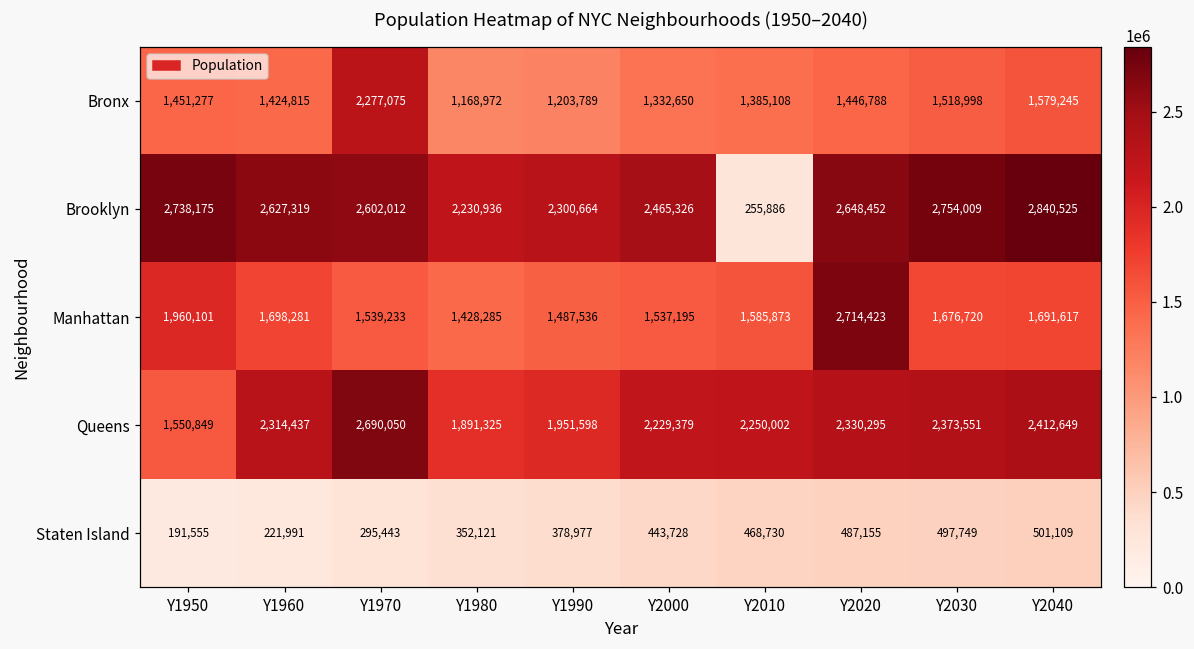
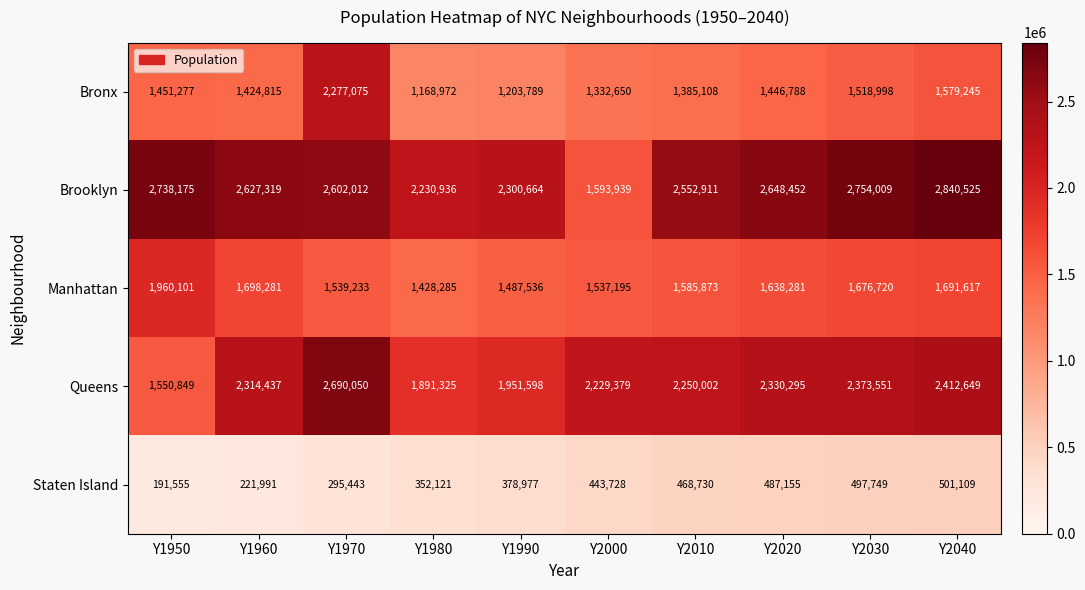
  {
    "Bronx": {
      "Y1950": "1,451,277",
      "Y1960": "1,424,815",
      "Y1970": "2,277,075",
      "Y1980": "1,168,972",
      "Y1990": "1,203,789",
      "Y2000": "1,332,650",
      "Y2010": "1,385,108",
      "Y2020": "1,446,788",
      "Y2030": "1,518,998",
      "Y2040": "1,579,245"
    },
    "Brooklyn": {
      "Y1950": "2,738,175",
      "Y1960": "2,627,319",
      "Y1970": "2,602,012",
      "Y1980": "2,230,936",
      "Y1990": "2,300,664",
-     "Y2000": "2,465,326",
-     "Y2010": "255,886",
+     "Y2000": "1,593,939",
+     "Y2010": "2,552,911",
      "Y2020": "2,648,452",
      "Y2030": "2,754,009",
      "Y2040": "2,840,525"
    },
    "Manhattan": {
      "Y1950": "1,960,101",
      "Y1960": "1,698,281",
      "Y1970": "1,539,233",
      "Y1980": "1,428,285",
      "Y1990": "1,487,536",
      "Y2000": "1,537,195",
      "Y2010": "1,585,873",
-     "Y2020": "2,714,423",
+     "Y2020": "1,638,281",
      "Y2030": "1,676,720",
      "Y2040": "1,691,617"
    },
    "Queens": {
      "Y1950": "1,550,849",
      "Y1960": "2,314,437",
      "Y1970": "2,690,050",
      "Y1980": "1,891,325",
      "Y1990": "1,951,598",
      "Y2000": "2,229,379",
      "Y2010": "2,250,002",
      "Y2020": "2,330,295",
      "Y2030": "2,373,551",
      "Y2040": "2,412,649"
    },
    "Staten Island": {
      "Y1950": "191,555",
      "Y1960": "221,991",
      "Y1970": "295,443",
      "Y1980": "352,121",
      "Y1990": "378,977",
      "Y2000": "443,728",
      "Y2010": "468,730",
      "Y2020": "487,155",
      "Y2030": "497,749",
      "Y2040": "501,109"
    }
  }
